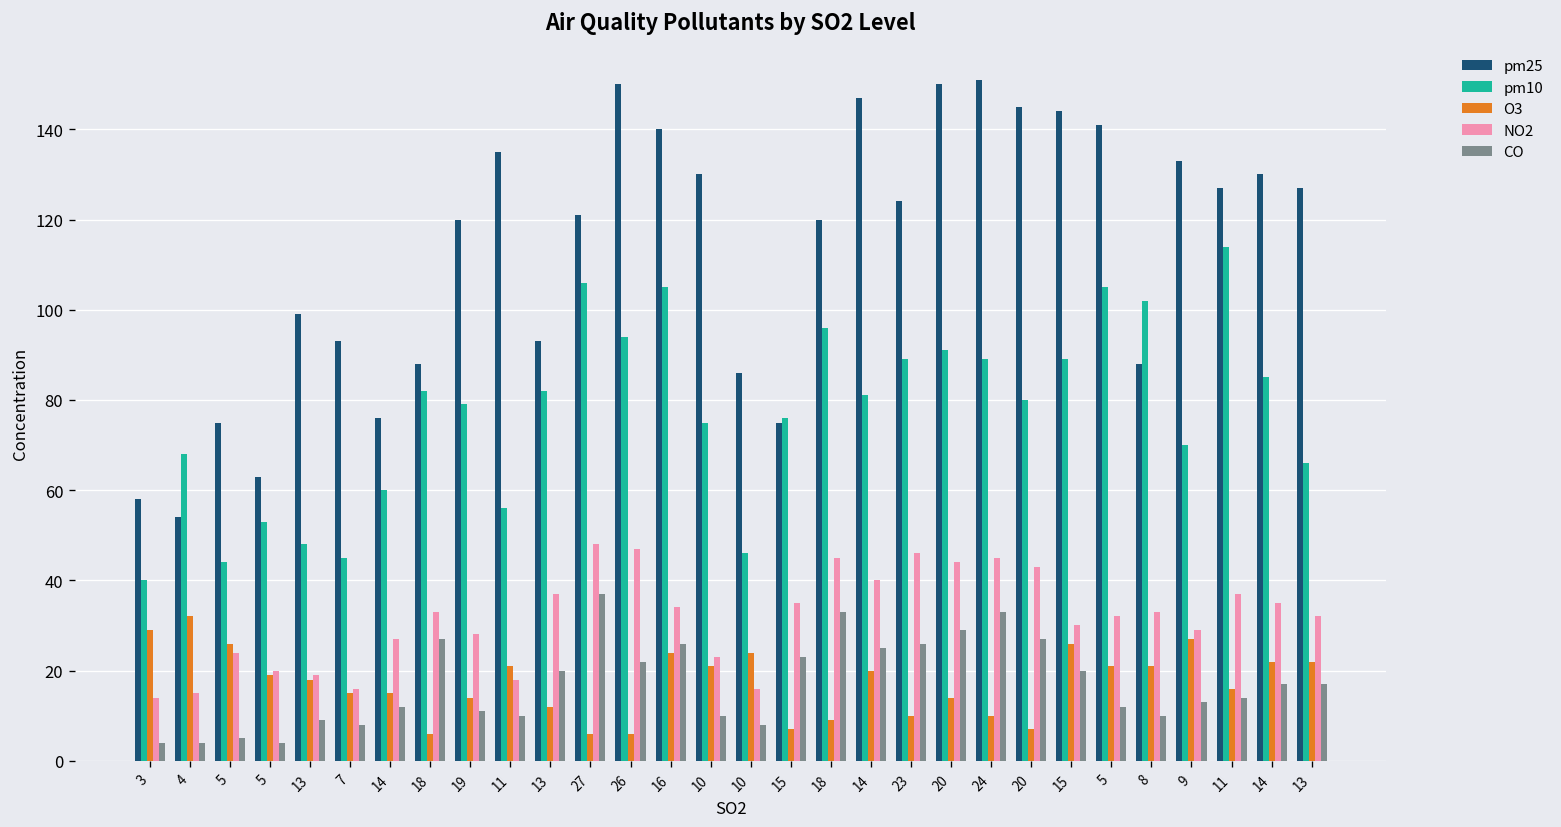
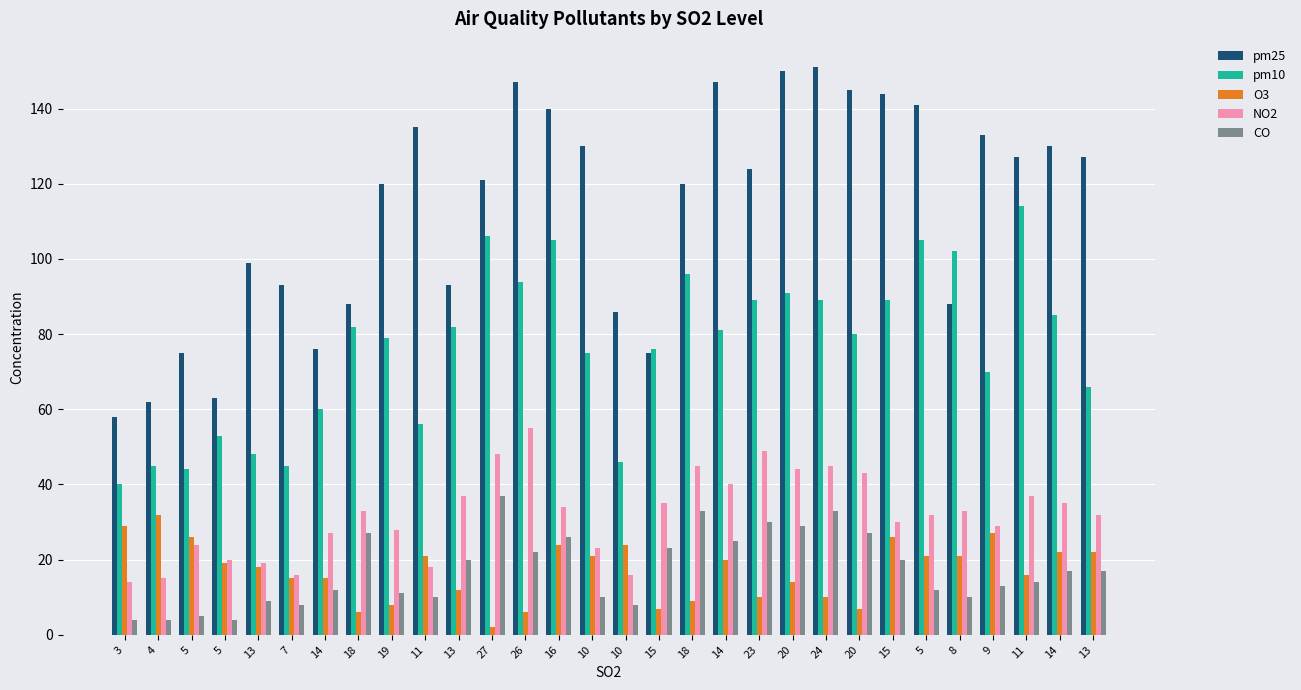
  {
    "pm25": {
      "3": 58,
-     "4": 54,
+     "4": 62,
      "7": 93,
      "19": 120,
      "27": 121,
-     "26": 150,
+     "26": 147,
      "16": 140,
      "23": 124,
      "24": 151,
      "8": 88,
      "9": 133
    },
    "pm10": {
      "3": 40,
-     "4": 68,
+     "4": 45,
      "7": 45,
      "19": 79,
      "27": 106,
      "26": 94,
      "16": 105,
      "23": 89,
      "24": 89,
      "8": 102,
      "9": 70
    },
    "O3": {
      "3": 29,
      "4": 32,
      "7": 15,
-     "19": 14,
-     "27": 6,
+     "19": 8,
+     "27": 2,
      "26": 6,
      "16": 24,
      "23": 10,
      "24": 10,
      "8": 21,
      "9": 27
    },
    "NO2": {
      "3": 14,
      "4": 15,
      "7": 16,
      "19": 28,
      "27": 48,
-     "26": 47,
+     "26": 55,
      "16": 34,
-     "23": 46,
+     "23": 49,
      "24": 45,
      "8": 33,
      "9": 29
    },
    "CO": {
      "3": 4,
      "4": 4,
      "7": 8,
      "19": 11,
      "27": 37,
      "26": 22,
      "16": 26,
-     "23": 26,
+     "23": 30,
      "24": 33,
      "8": 10,
      "9": 13
    }
  }
